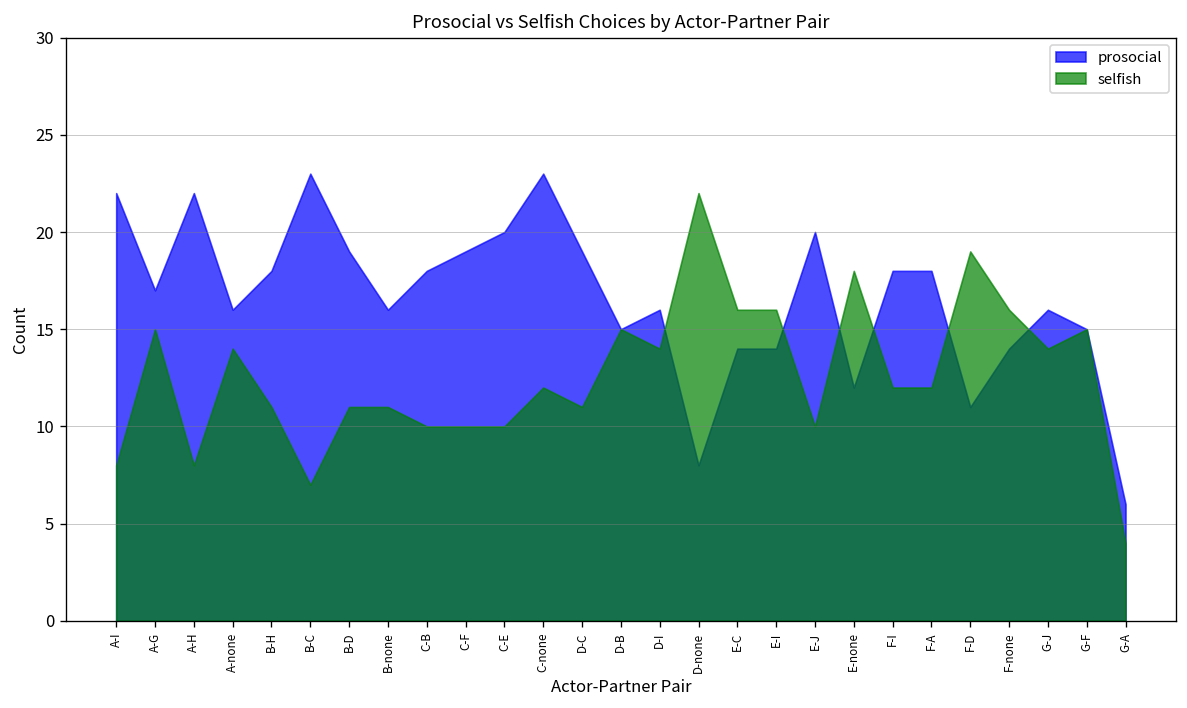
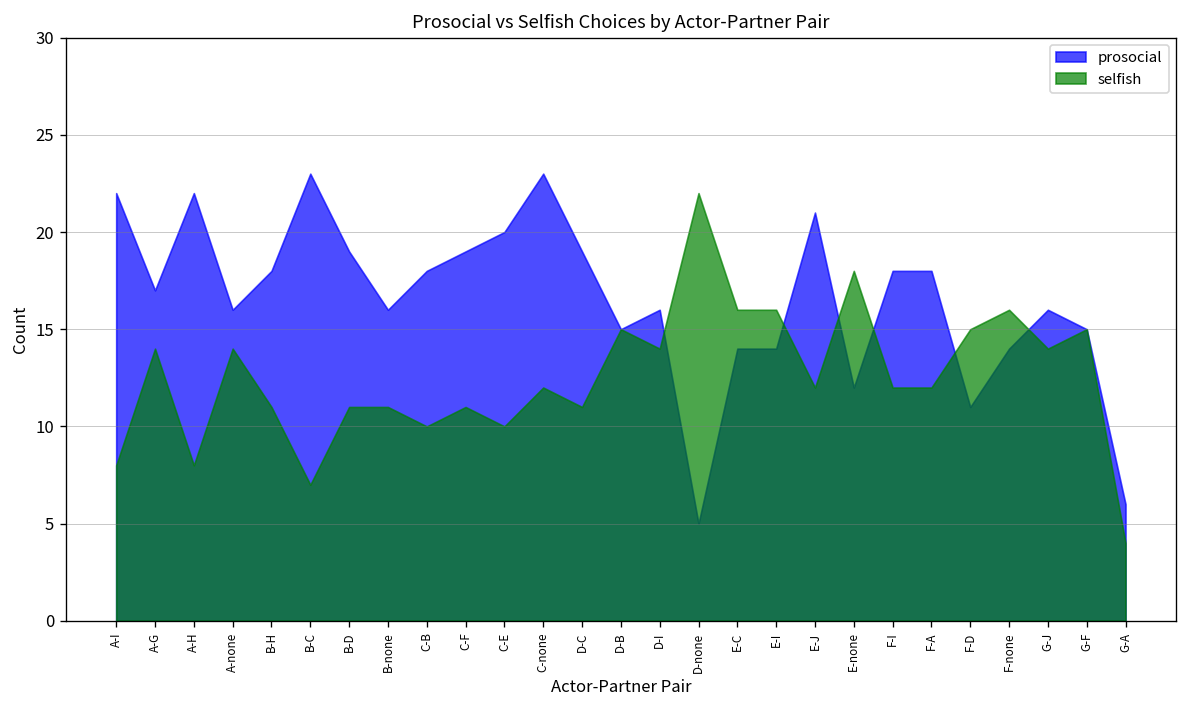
  {
    "prosocial": {
      "A-I": 22,
      "A-G": 17,
      "A-H": 22,
      "A-none": 16,
      "B-H": 18,
      "B-C": 23,
      "B-D": 19,
      "B-none": 16,
      "C-B": 18,
      "C-F": 19,
      "C-E": 20,
      "C-none": 23,
      "D-C": 19,
      "D-I": 16,
-     "D-none": 8,
+     "D-none": 5,
      "E-C": 14,
      "E-I": 14,
-     "E-J": 20,
+     "E-J": 21,
      "E-none": 12,
      "F-I": 18,
      "F-A": 18,
      "F-D": 11,
      "F-none": 14,
      "G-J": 16,
      "G-A": 6
    },
    "selfish": {
      "A-I": 8,
-     "A-G": 15,
+     "A-G": 14,
      "A-H": 8,
      "A-none": 14,
      "B-H": 11,
      "B-C": 7,
      "B-D": 11,
      "B-none": 11,
      "C-B": 10,
-     "C-F": 10,
+     "C-F": 11,
      "C-E": 10,
      "C-none": 12,
      "D-C": 11,
      "D-I": 14,
      "D-none": 22,
      "E-C": 16,
      "E-I": 16,
-     "E-J": 10,
+     "E-J": 12,
      "E-none": 18,
      "F-I": 12,
      "F-A": 12,
-     "F-D": 19,
+     "F-D": 15,
      "F-none": 16,
      "G-J": 14,
      "G-A": 4
    }
  }
